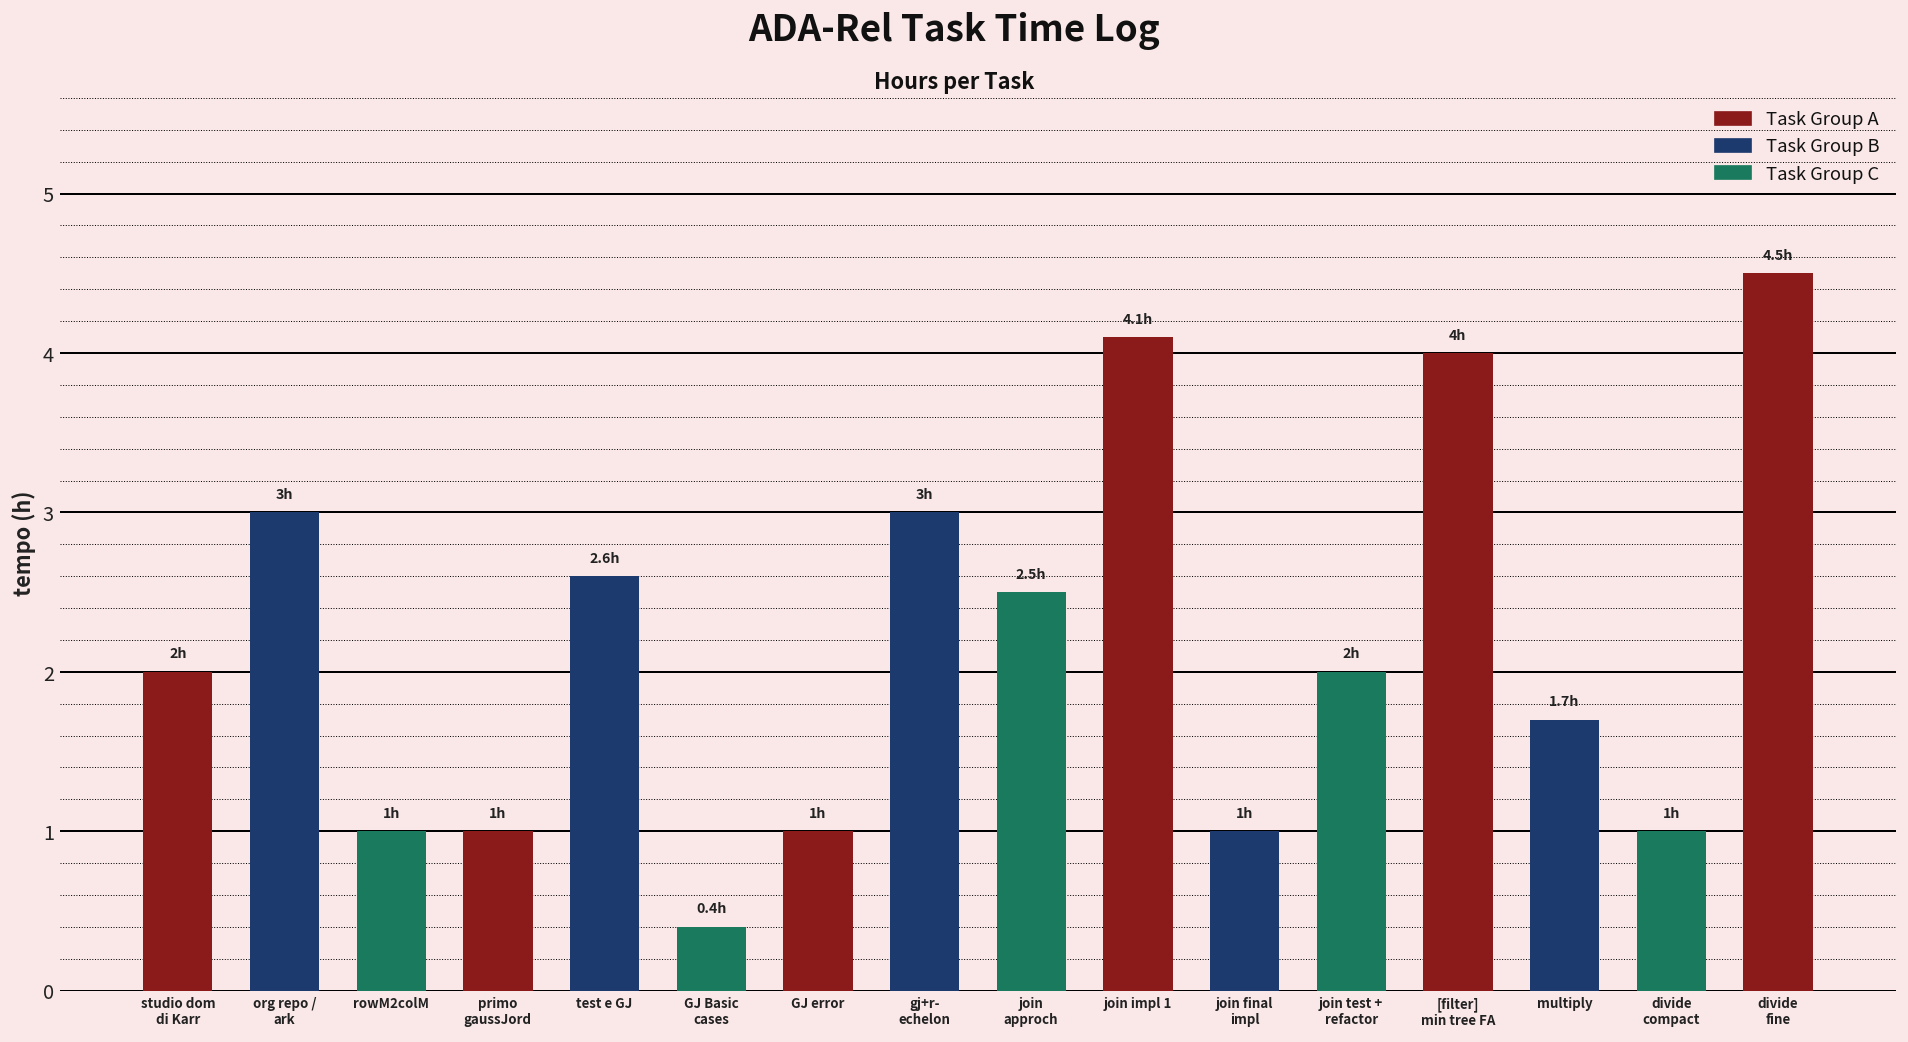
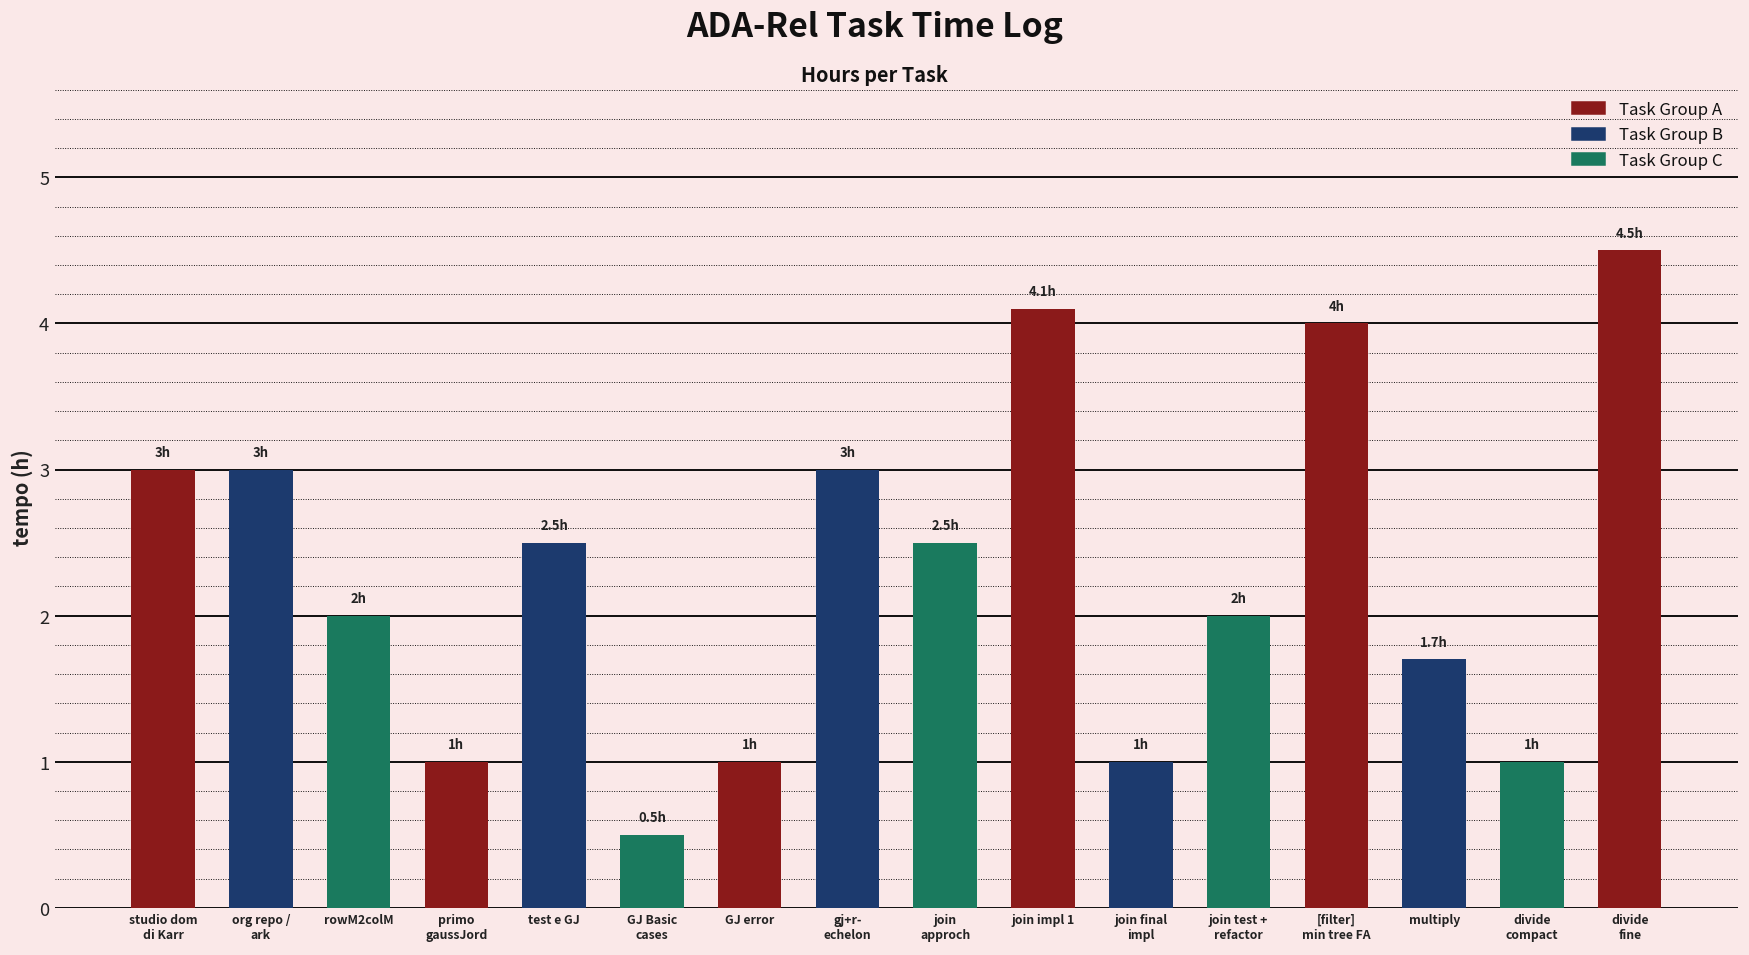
  {
-   "studio dom di Karr": "2h",
+   "studio dom di Karr": "3h",
    "org repo / ark": "3h",
-   "rowM2colM": "1h",
+   "rowM2colM": "2h",
    "primo gaussJord": "1h",
-   "test e GJ": "2.6h",
-   "GJ Basic cases": "0.4h",
+   "test e GJ": "2.5h",
+   "GJ Basic cases": "0.5h",
    "GJ error": "1h",
    "gj+r- echelon": "3h",
    "join approch": "2.5h",
    "join impl 1": "4.1h",
    "join final impl": "1h",
    "join test + refactor": "2h",
    "[filter] min tree FA": "4h",
    "multiply": "1.7h",
    "divide compact": "1h",
    "divide fine": "4.5h"
  }
